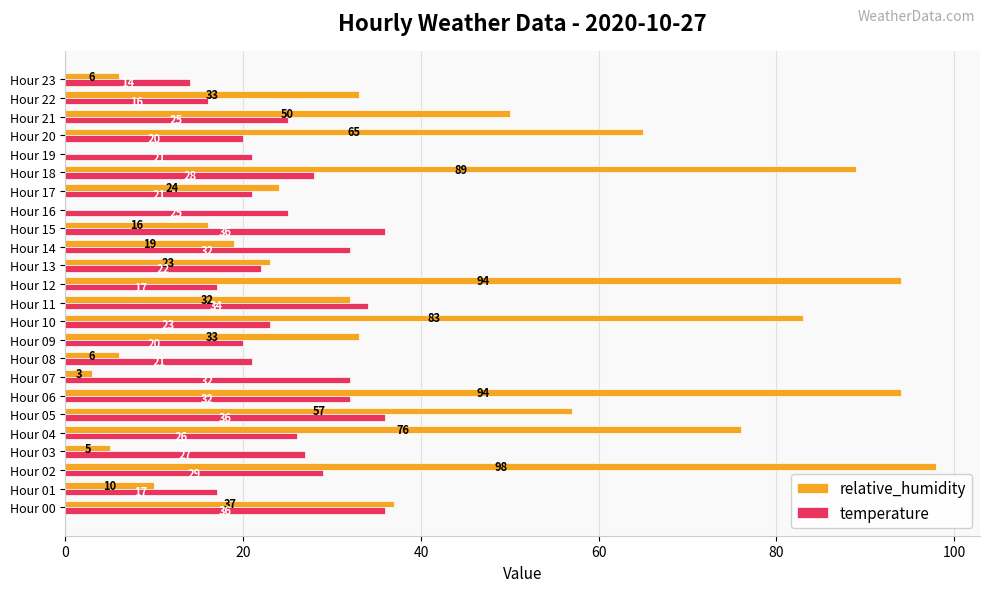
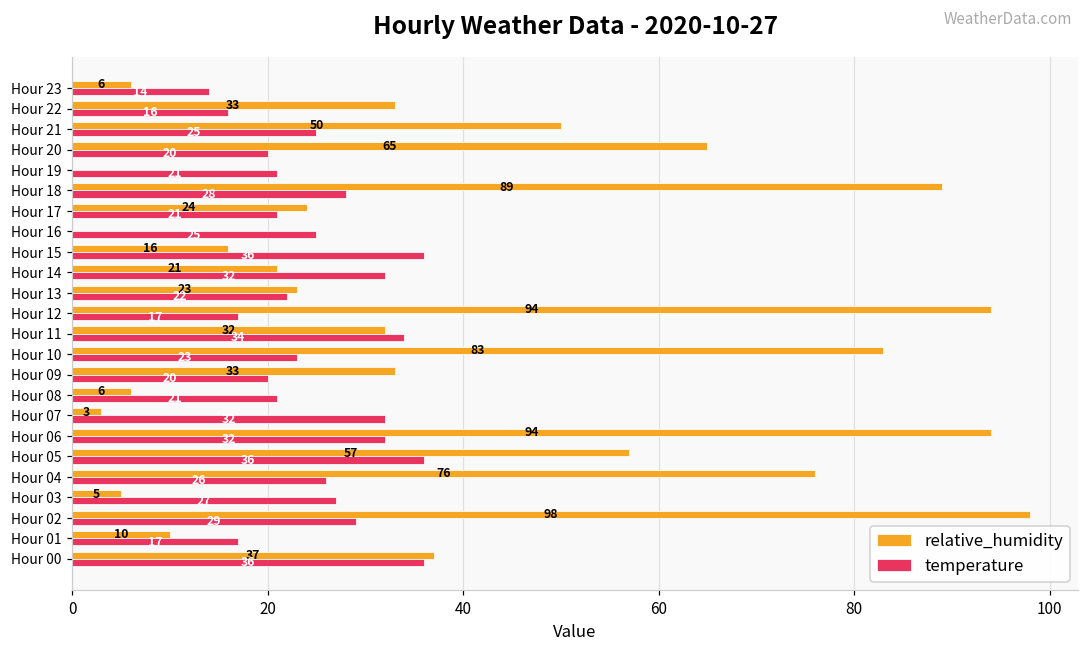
  {
    "relative_humidity": {
      "Hour 23": 6,
      "Hour 22": 33,
      "Hour 21": 50,
      "Hour 20": 65,
      "Hour 18": 89,
      "Hour 17": 24,
      "Hour 15": 16,
-     "Hour 14": 19,
+     "Hour 14": 21,
      "Hour 12": 94,
      "Hour 10": 83,
      "Hour 09": 33,
      "Hour 08": 6,
      "Hour 07": 3,
      "Hour 06": 94,
      "Hour 05": 57,
      "Hour 04": 76,
      "Hour 03": 5,
      "Hour 02": 98,
      "Hour 01": 10
    },
    "temperature": {
      "Hour 22": 16,
      "Hour 21": 25,
      "Hour 20": 20,
      "Hour 18": 28,
      "Hour 17": 21,
      "Hour 14": 32,
      "Hour 12": 17,
      "Hour 10": 23,
      "Hour 09": 20,
      "Hour 06": 32,
      "Hour 05": 36,
      "Hour 04": 26,
      "Hour 02": 29,
      "Hour 01": 17
    }
  }
